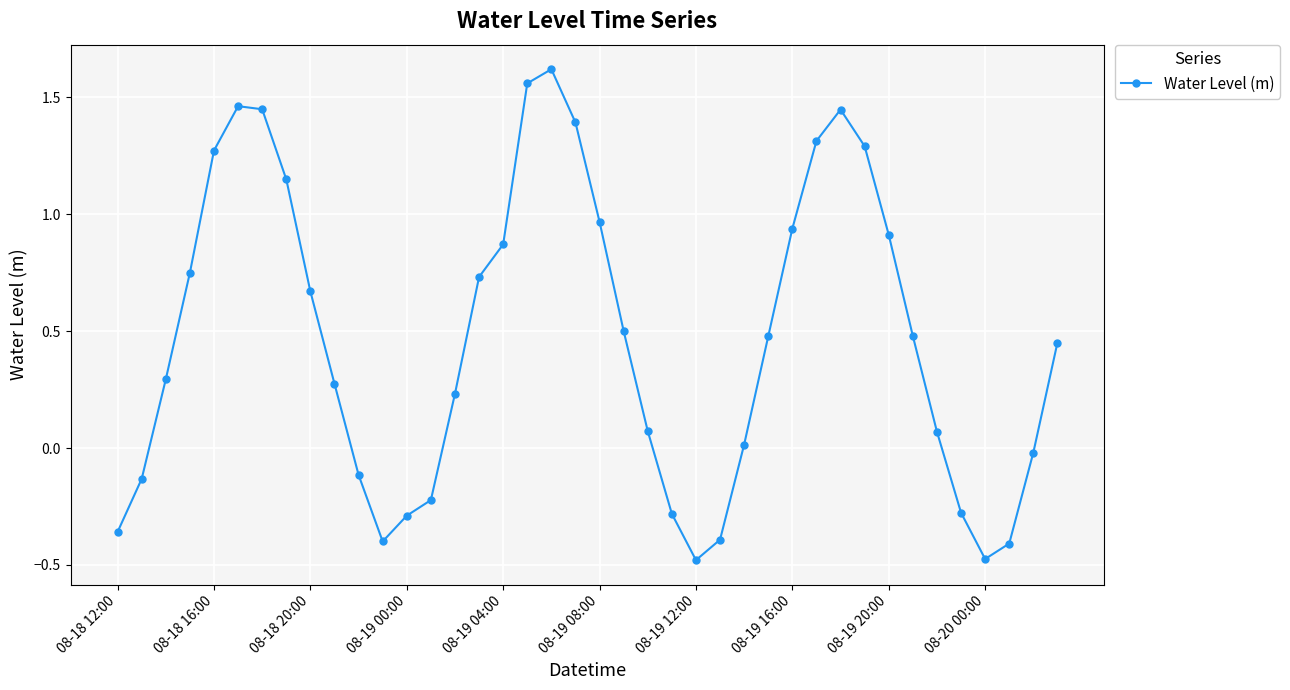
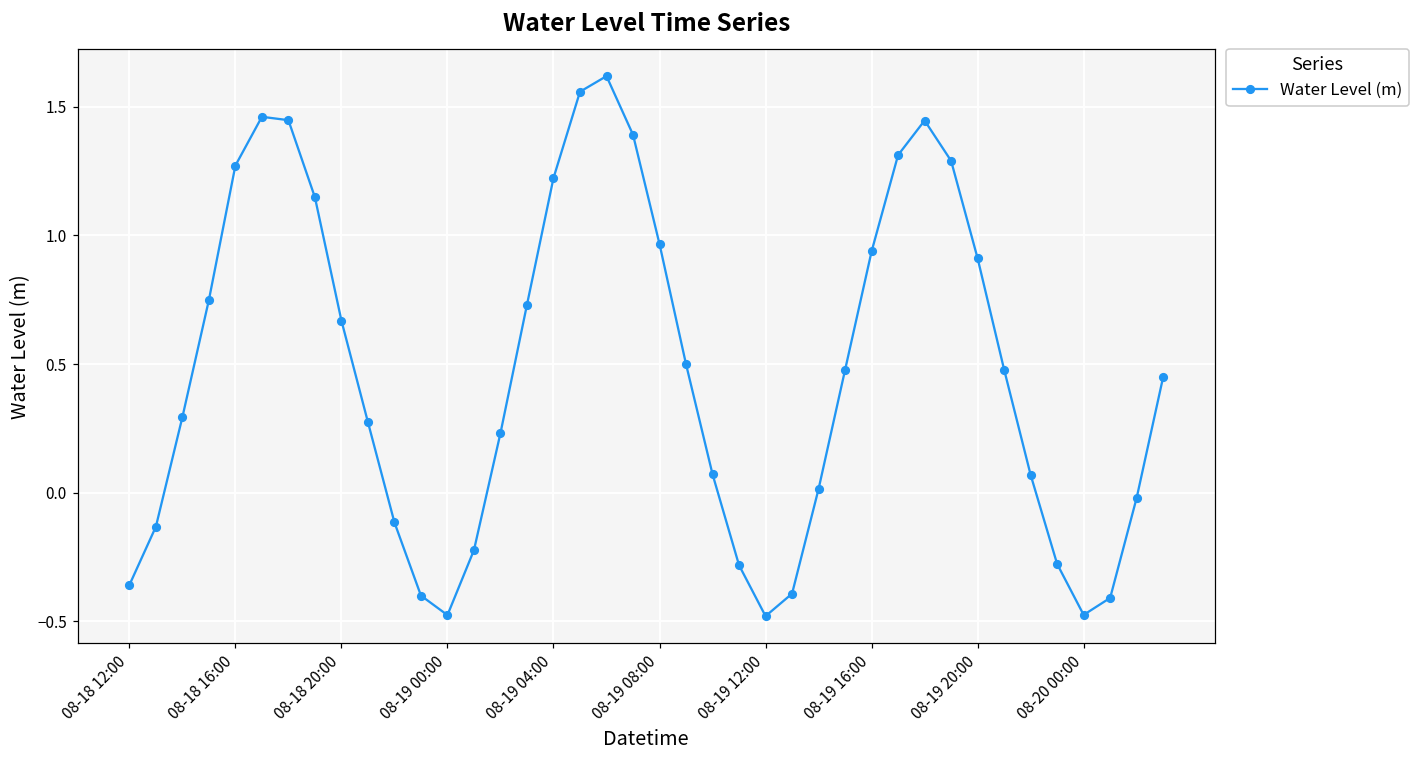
  {
    "08-18 12:00": -0.36,
    "08-18 16:00": 1.27,
    "08-18 20:00": 0.67,
-   "08-19 00:00": -0.29,
-   "08-19 04:00": 0.87,
+   "08-19 00:00": -0.48,
+   "08-19 04:00": 1.22,
    "08-19 08:00": 0.97,
    "08-19 12:00": -0.48,
    "08-19 16:00": 0.94,
    "08-19 20:00": 0.91,
    "08-20 00:00": -0.47
  }
